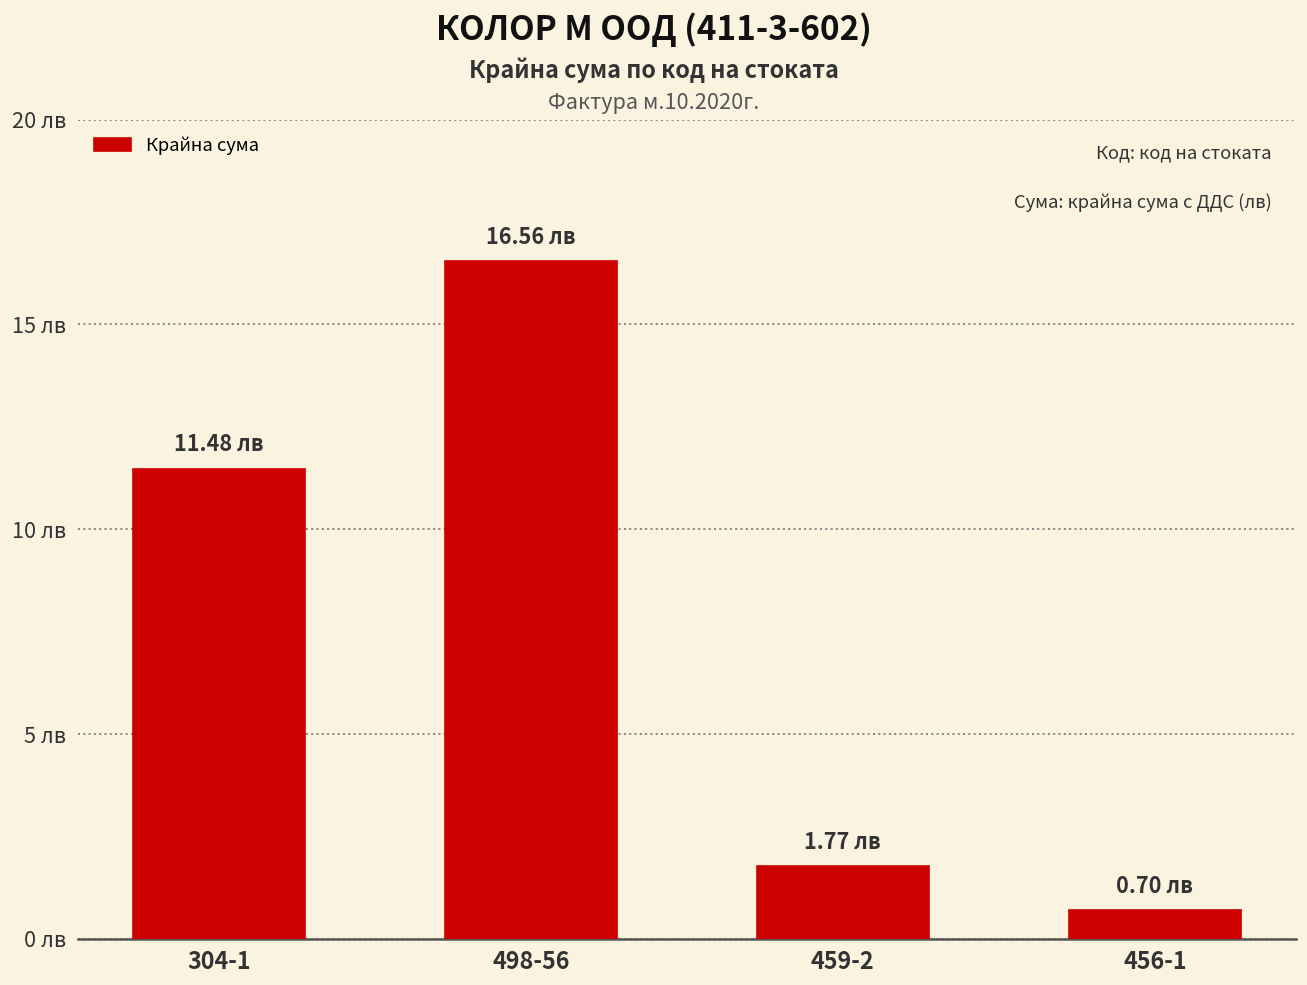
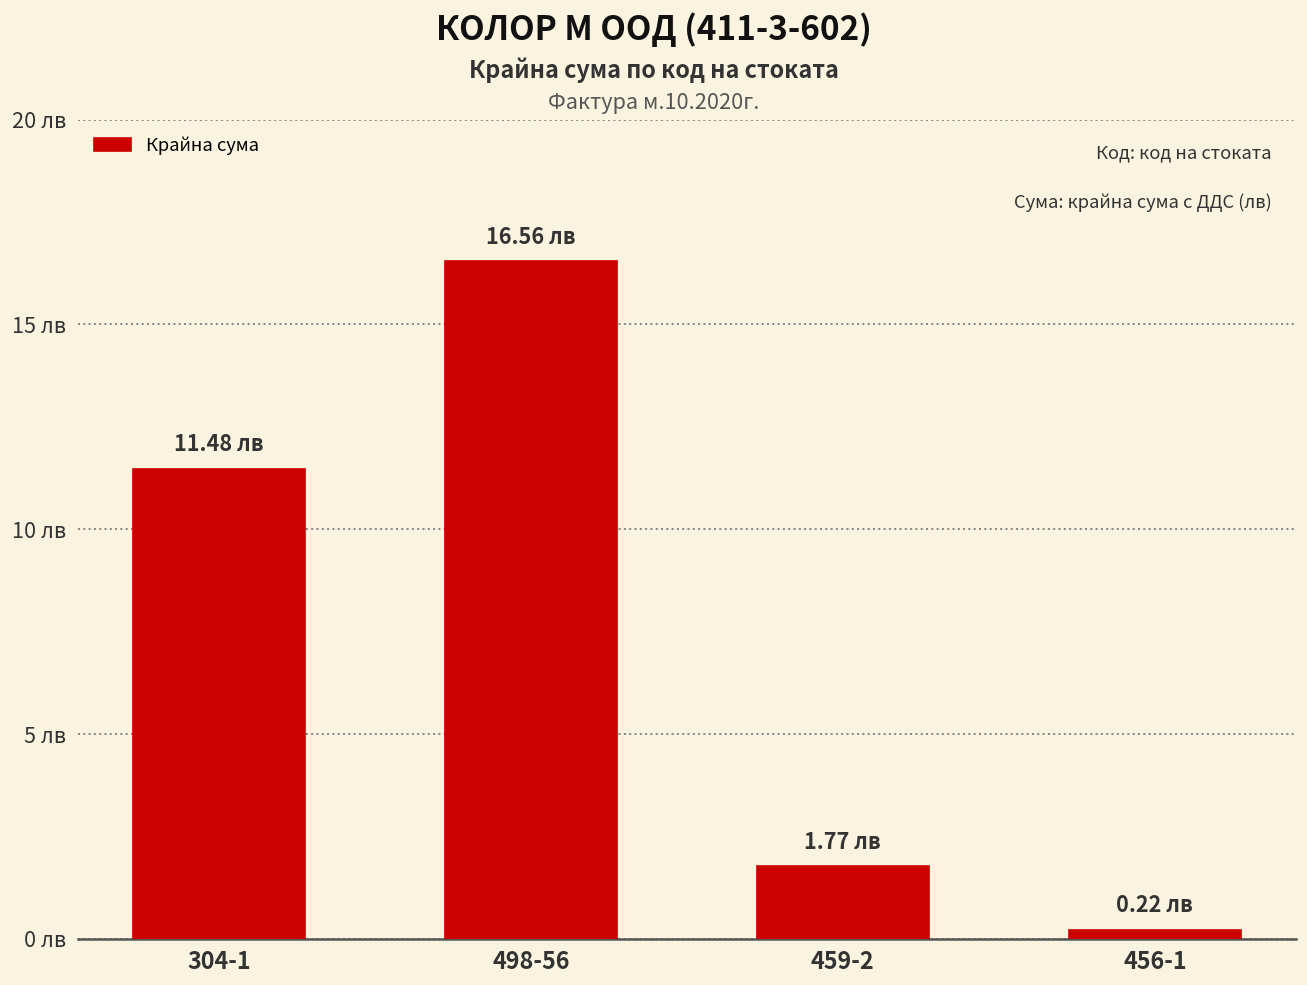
  {
    "304-1": 11.48,
    "498-56": 16.56,
    "459-2": 1.77,
-   "456-1": 0.70
+   "456-1": 0.22
  }
